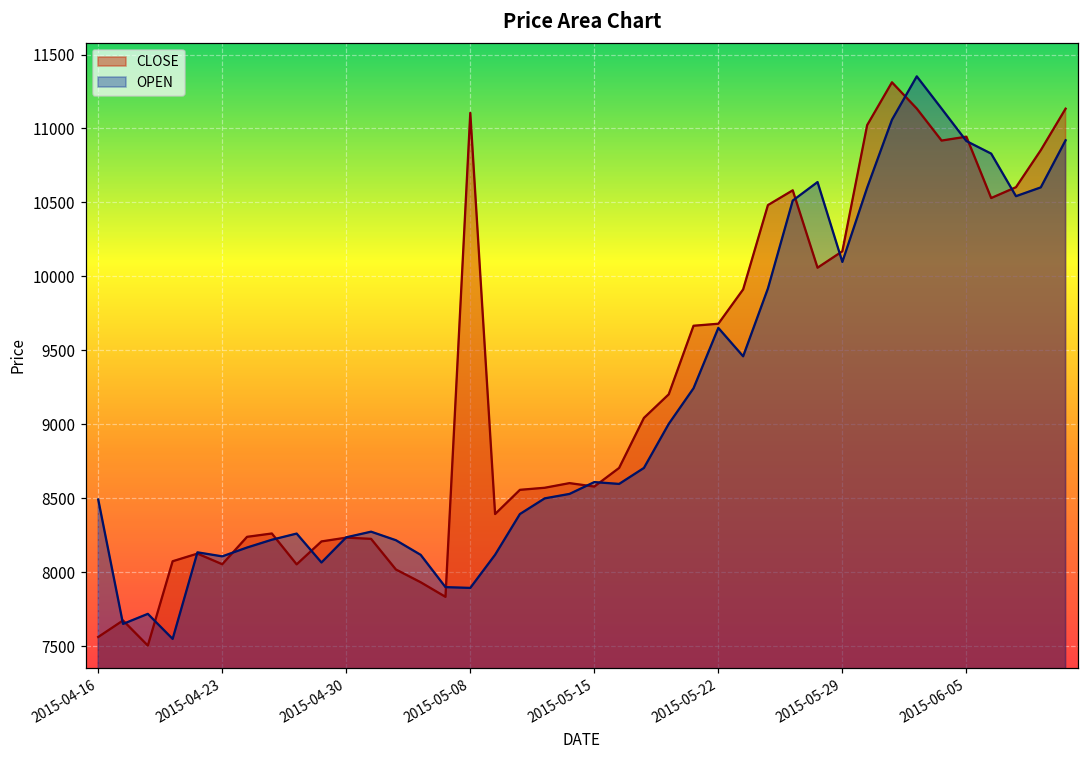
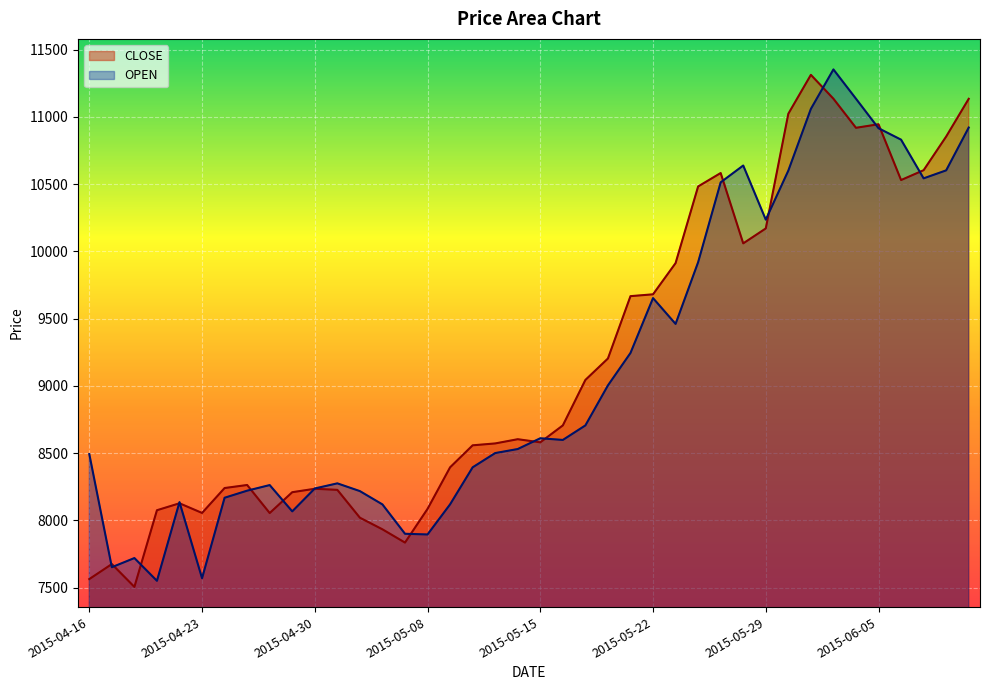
  {
    "CLOSE": {
      "2015-04-16": 7560,
      "2015-04-23": 8050,
-     "2015-05-08": 11110,
+     "2015-05-08": 8090,
      "2015-05-15": 8580,
      "2015-05-22": 9680,
      "2015-05-29": 10170,
      "2015-06-05": 10940
    },
    "OPEN": {
      "2015-04-16": 8490,
-     "2015-04-23": 8110,
+     "2015-04-23": 7570,
      "2015-05-08": 7890,
      "2015-05-15": 8610,
      "2015-05-22": 9650,
-     "2015-05-29": 10100,
+     "2015-05-29": 10240,
      "2015-06-05": 10920
    }
  }
